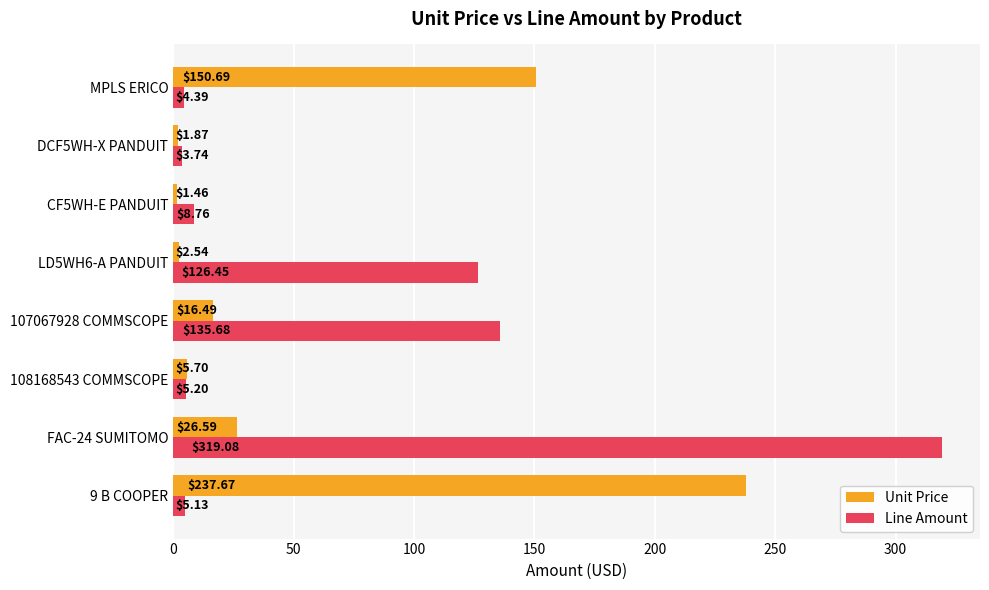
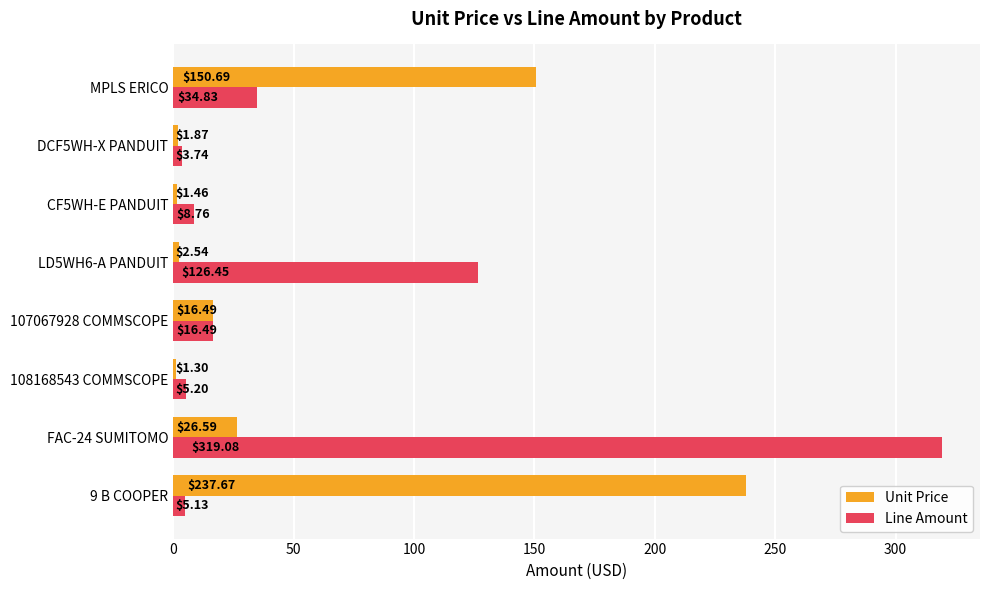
  {
    "Unit Price": {
      "MPLS ERICO": "$150.69",
      "DCF5WH-X PANDUIT": "$1.87",
      "CF5WH-E PANDUIT": "$1.46",
      "LD5WH6-A PANDUIT": "$2.54",
      "107067928 COMMSCOPE": "$16.49",
-     "108168543 COMMSCOPE": "$5.70",
+     "108168543 COMMSCOPE": "$1.30",
      "FAC-24 SUMITOMO": "$26.59",
      "9 B COOPER": "$237.67"
    },
    "Line Amount": {
-     "MPLS ERICO": "$4.39",
+     "MPLS ERICO": "$34.83",
      "DCF5WH-X PANDUIT": "$3.74",
      "CF5WH-E PANDUIT": "$8.76",
      "LD5WH6-A PANDUIT": "$126.45",
-     "107067928 COMMSCOPE": "$135.68",
+     "107067928 COMMSCOPE": "$16.49",
      "108168543 COMMSCOPE": "$5.20",
      "FAC-24 SUMITOMO": "$319.08",
      "9 B COOPER": "$5.13"
    }
  }
